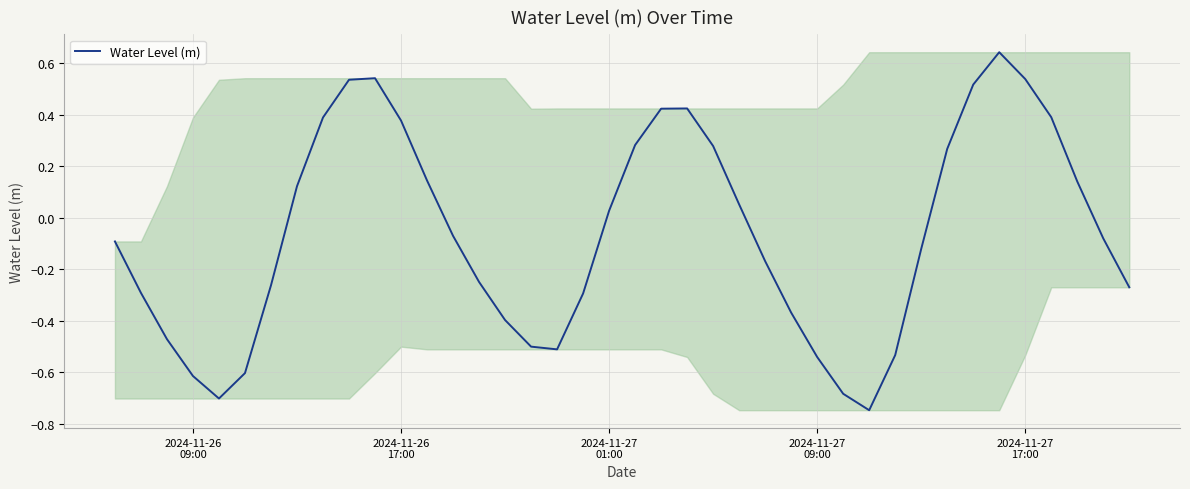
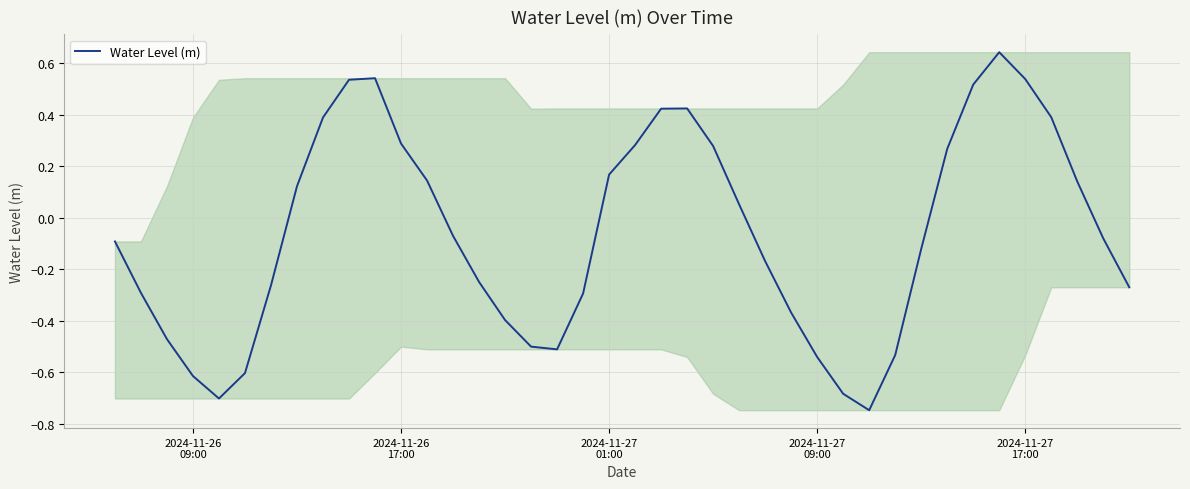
  {
    "Water Level (m)": {
      "2024-11-26 09:00": -0.62,
-     "2024-11-26 17:00": 0.38,
-     "2024-11-27 01:00": 0.03,
+     "2024-11-26 17:00": 0.29,
+     "2024-11-27 01:00": 0.17,
      "2024-11-27 09:00": -0.54,
      "2024-11-27 17:00": 0.54
    }
  }
